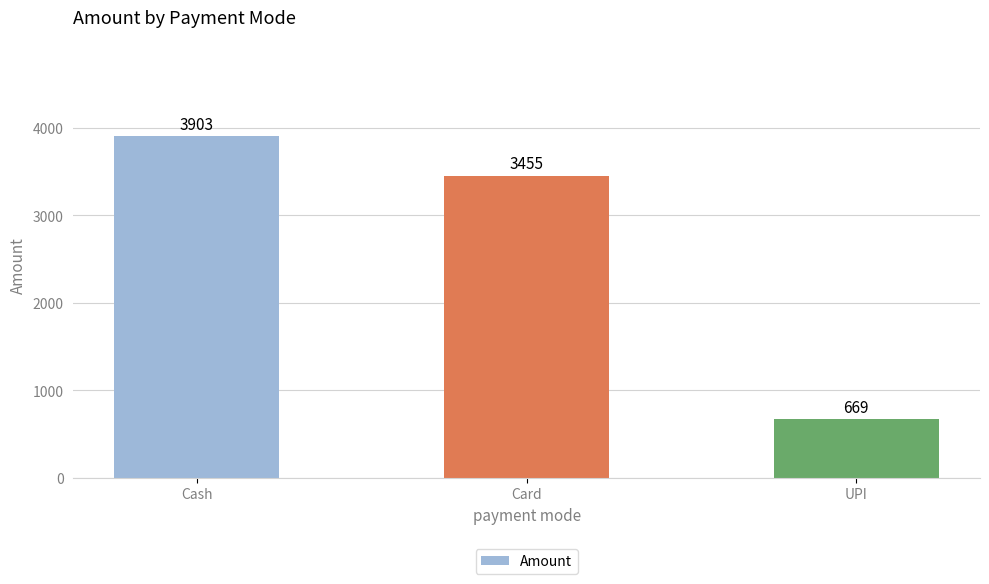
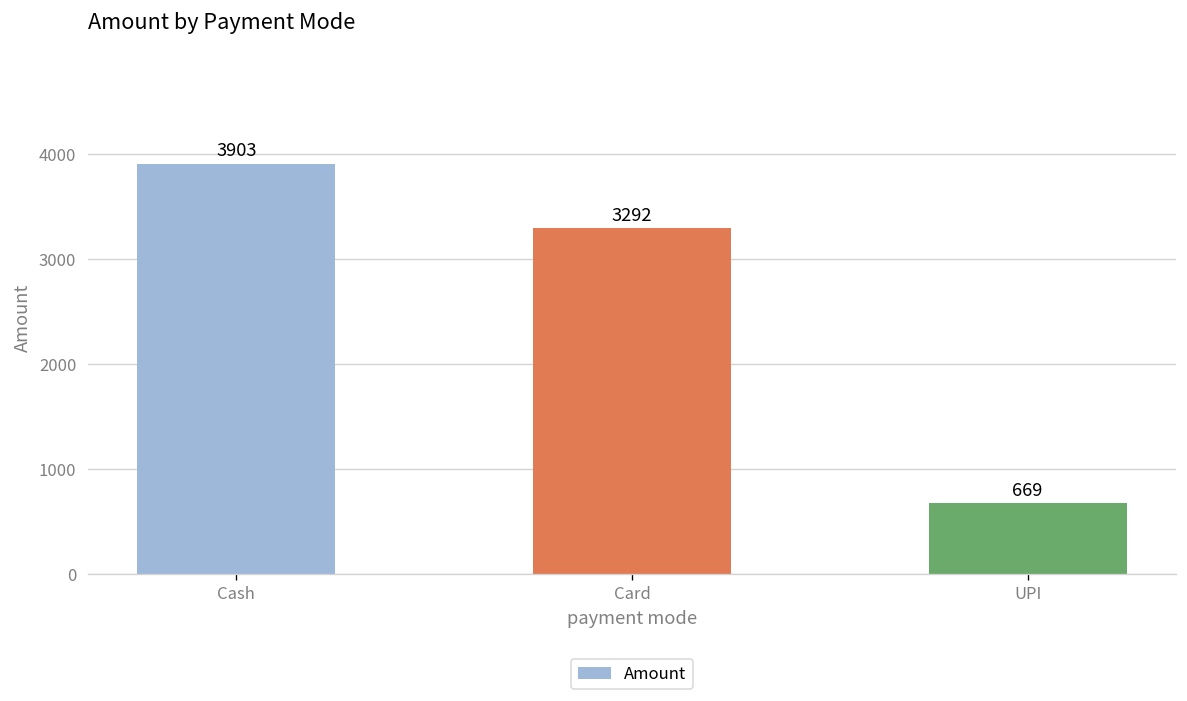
  {
    "Cash": 3903,
-   "Card": 3455,
+   "Card": 3292,
    "UPI": 669
  }
